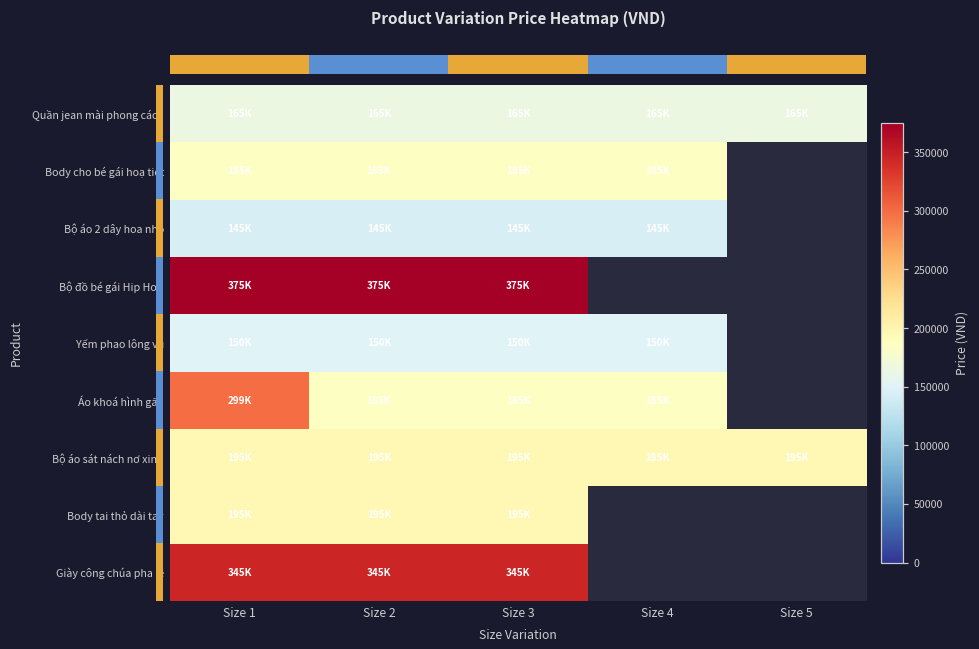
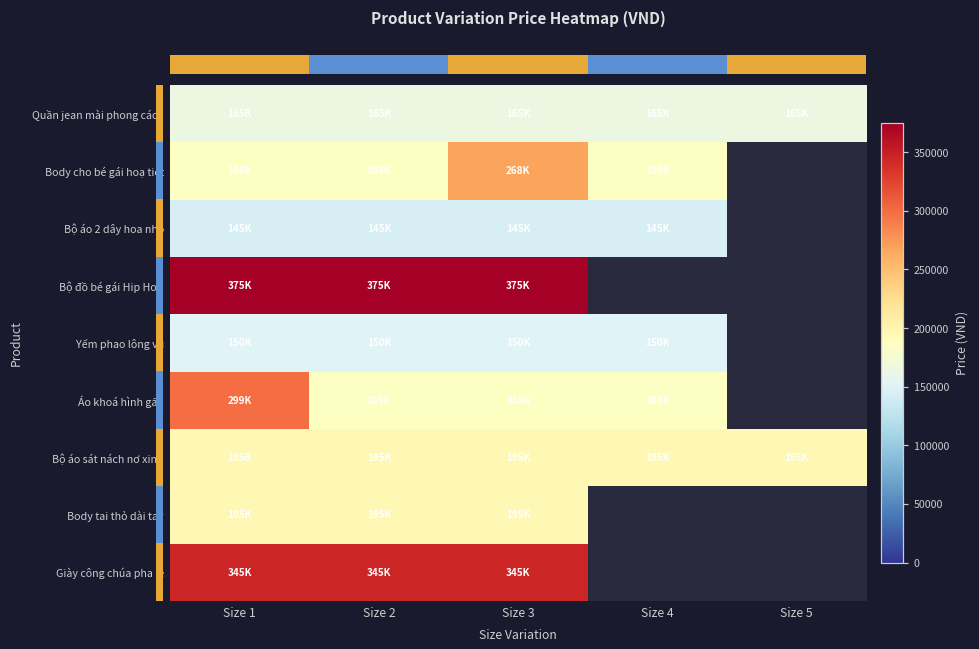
  {
    "Body cho bé gái hoạ tiết": {
      "Size 1": "185K",
      "Size 2": "185K",
-     "Size 3": "185K",
+     "Size 3": "268K",
      "Size 4": "185K"
    },
    "Bộ đồ bé gái Hip Hop": {
      "Size 1": "375K",
      "Size 2": "375K",
      "Size 3": "375K"
    },
    "Áo khoá hình gấu": {
      "Size 1": "299K",
      "Size 2": "185K",
      "Size 3": "185K",
      "Size 4": "185K"
    },
    "Bộ áo sát nách nơ xinh": {
      "Size 1": "195K",
      "Size 2": "195K",
      "Size 3": "195K",
      "Size 4": "195K",
      "Size 5": "195K"
    },
    "Body tai thỏ dài tay": {
      "Size 1": "195K",
      "Size 2": "195K",
      "Size 3": "195K"
    },
    "Giày công chúa pha lê": {
      "Size 1": "345K",
      "Size 2": "345K",
      "Size 3": "345K"
    }
  }
